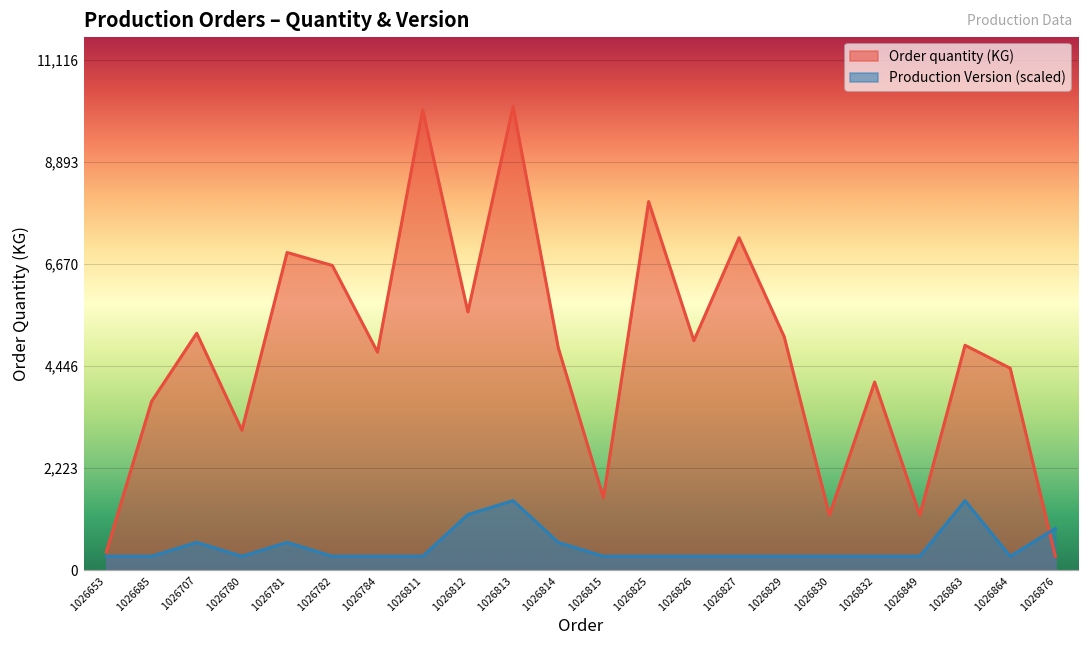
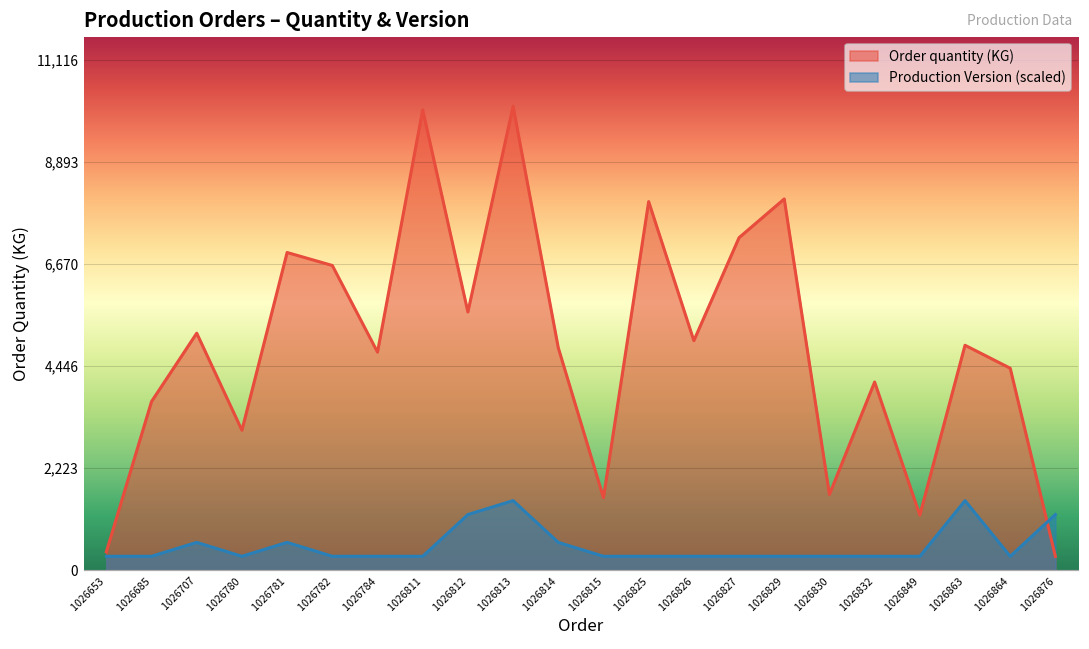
  {
    "Order quantity (KG)": {
      "1026653": "400",
      "1026685": "3,700",
      "1026707": "5,200",
      "1026780": "3,000",
      "1026781": "6,900",
      "1026782": "6,600",
      "1026784": "4,800",
      "1026811": "10,000",
      "1026812": "5,600",
      "1026813": "10,100",
      "1026814": "4,800",
      "1026815": "1,600",
      "1026825": "8,000",
      "1026826": "5,000",
      "1026827": "7,200",
-     "1026829": "5,100",
-     "1026830": "1,200",
+     "1026829": "8,100",
+     "1026830": "1,700",
      "1026832": "4,100",
      "1026849": "1,200",
      "1026863": "4,900",
      "1026864": "4,400",
      "1026876": "300"
    },
    "Production Version (scaled)": {
      "1026653": "300",
      "1026685": "300",
      "1026707": "600",
      "1026780": "300",
      "1026781": "600",
      "1026782": "300",
      "1026784": "300",
      "1026811": "300",
      "1026812": "1,200",
      "1026813": "1,500",
      "1026814": "600",
      "1026815": "300",
      "1026825": "300",
      "1026826": "300",
      "1026827": "300",
      "1026829": "300",
      "1026830": "300",
      "1026832": "300",
      "1026849": "300",
      "1026863": "1,500",
      "1026864": "300",
-     "1026876": "900"
+     "1026876": "1,200"
    }
  }
